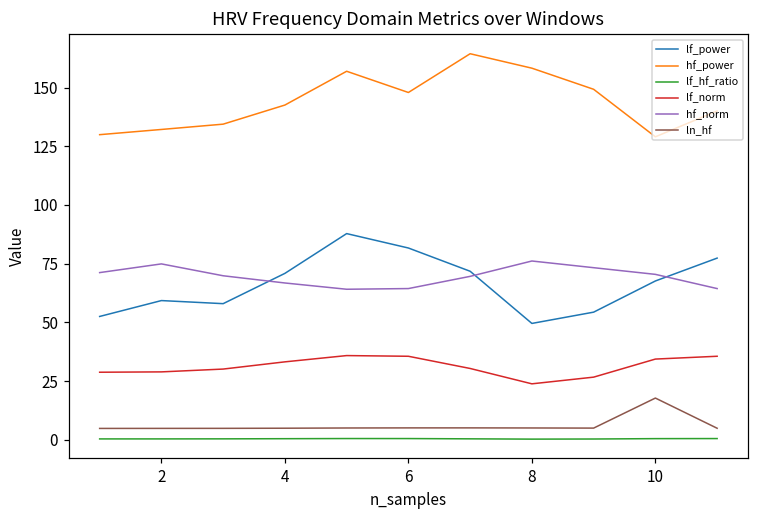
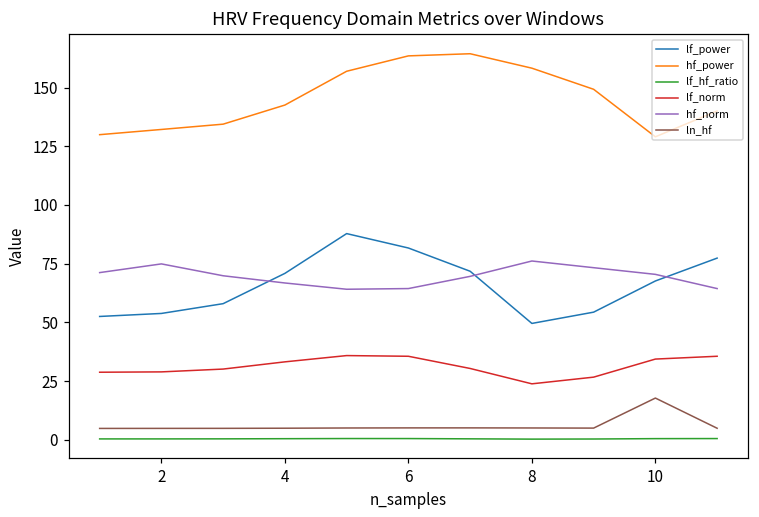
  {
    "lf_power": {
-     "2": 59,
+     "2": 54,
      "4": 71,
      "6": 82,
      "8": 50,
      "10": 68
    },
    "hf_power": {
      "2": 132,
      "4": 143,
-     "6": 148,
+     "6": 163,
      "8": 158
    },
    "lf_hf_ratio": {
      "2": 0,
      "4": 0,
      "6": 1,
      "8": 0,
      "10": 1
    },
    "lf_norm": {
      "2": 29,
      "4": 33,
      "6": 36,
      "8": 24,
      "10": 34
    },
    "hf_norm": {
      "2": 75,
      "4": 67,
      "6": 64,
      "8": 76,
      "10": 70
    },
    "ln_hf": {
      "2": 5,
      "4": 5,
      "6": 5,
      "8": 5,
      "10": 18
    }
  }
